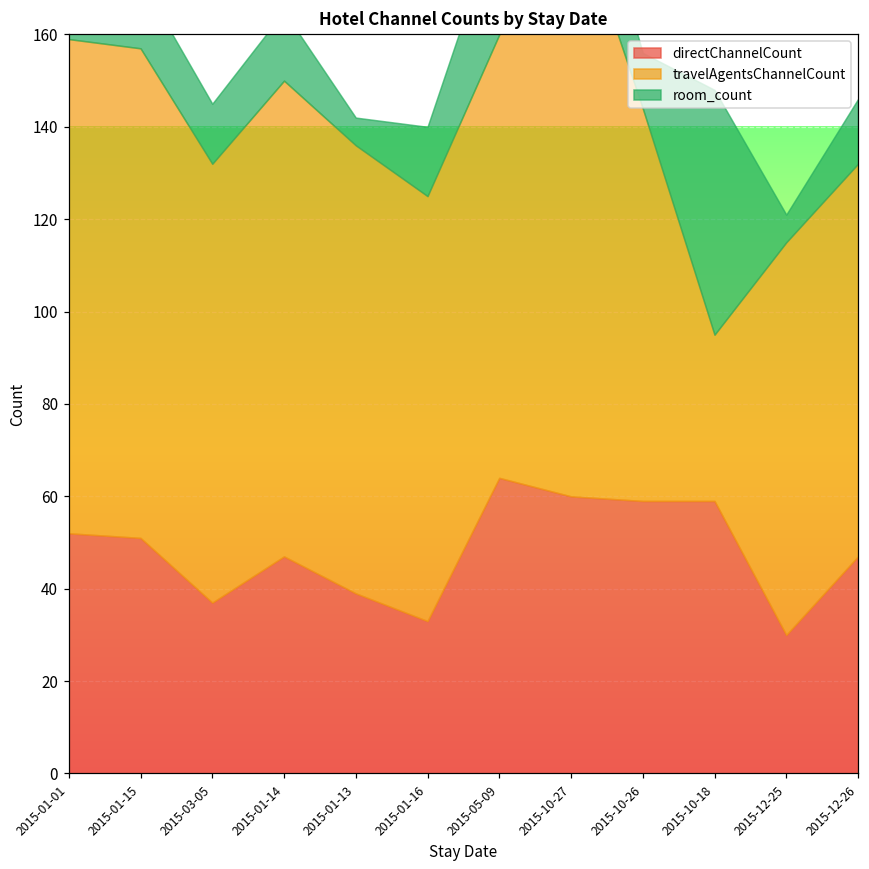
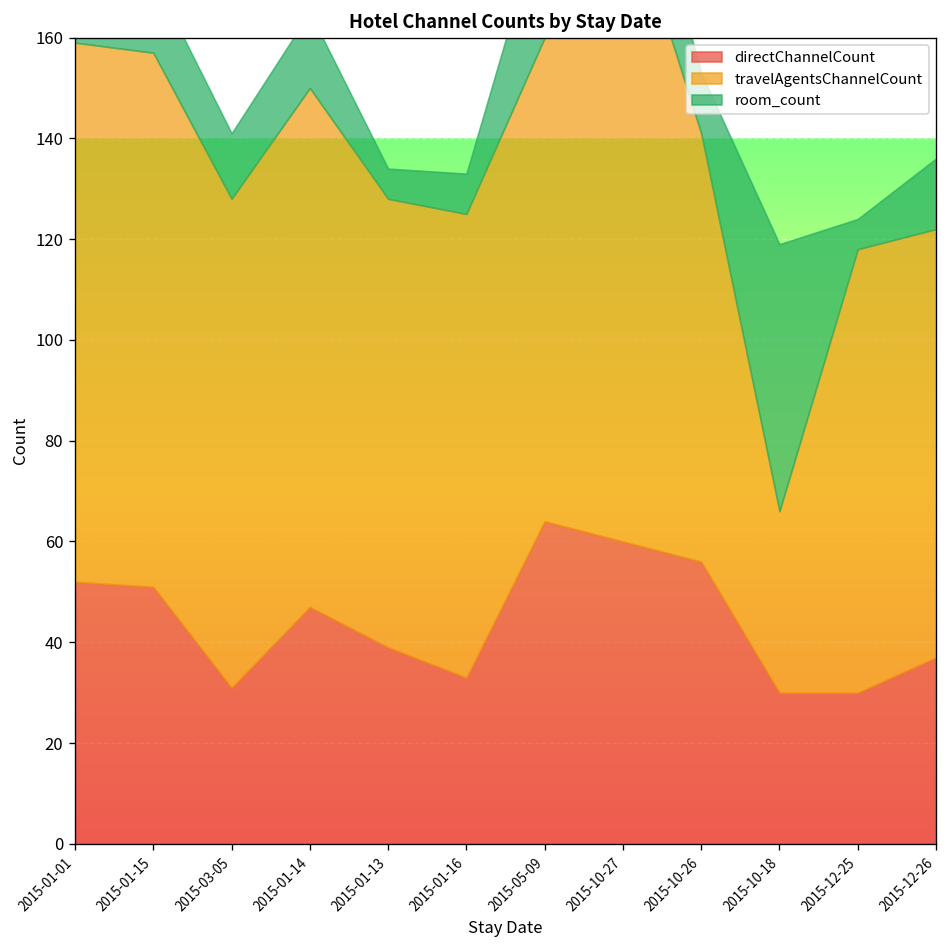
  {
    "directChannelCount": {
      "2015-01-01": 52,
      "2015-01-15": 51,
-     "2015-03-05": 37,
+     "2015-03-05": 31,
      "2015-01-14": 47,
      "2015-01-13": 39,
      "2015-01-16": 33,
      "2015-05-09": 64,
      "2015-10-27": 60,
-     "2015-10-26": 59,
-     "2015-10-18": 59,
+     "2015-10-26": 56,
+     "2015-10-18": 30,
      "2015-12-25": 30,
-     "2015-12-26": 47
+     "2015-12-26": 37
    },
    "travelAgentsChannelCount": {
      "2015-01-01": 107,
      "2015-01-15": 106,
-     "2015-03-05": 95,
+     "2015-03-05": 97,
      "2015-01-14": 103,
-     "2015-01-13": 97,
+     "2015-01-13": 89,
      "2015-01-16": 92,
      "2015-05-09": 96,
      "2015-10-18": 36,
-     "2015-12-25": 85,
+     "2015-12-25": 88,
      "2015-12-26": 85
    },
    "room_count": {
      "2015-03-05": 13,
      "2015-01-13": 6,
-     "2015-01-16": 15,
+     "2015-01-16": 8,
      "2015-12-25": 6,
      "2015-12-26": 14
    }
  }
